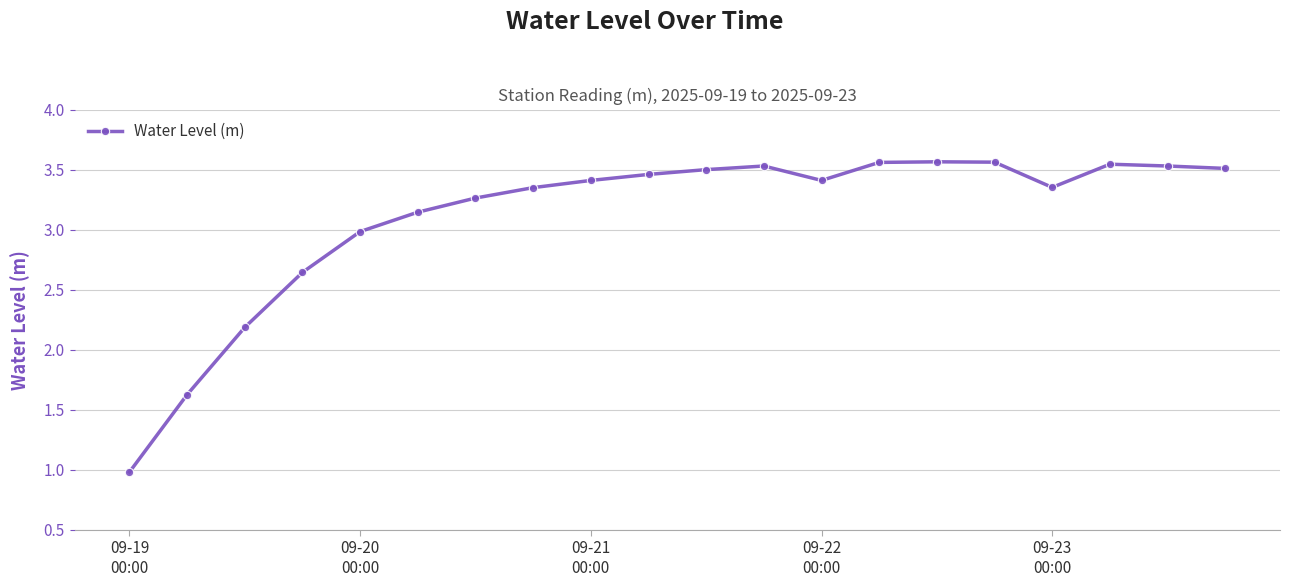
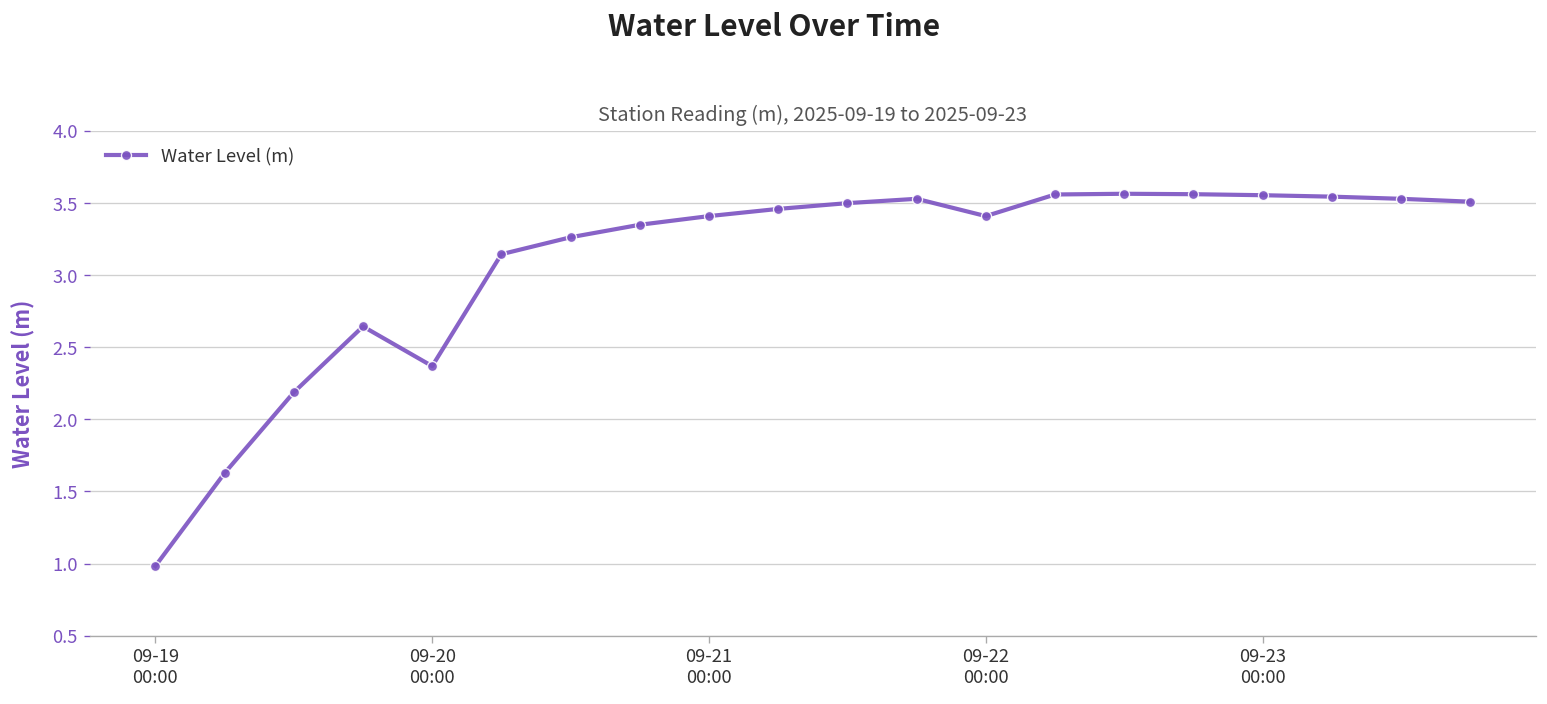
  {
    "09-19 00:00": 0.98,
-   "09-20 00:00": 2.98,
+   "09-20 00:00": 2.37,
    "09-21 00:00": 3.41,
    "09-22 00:00": 3.41,
-   "09-23 00:00": 3.35
+   "09-23 00:00": 3.56
  }
